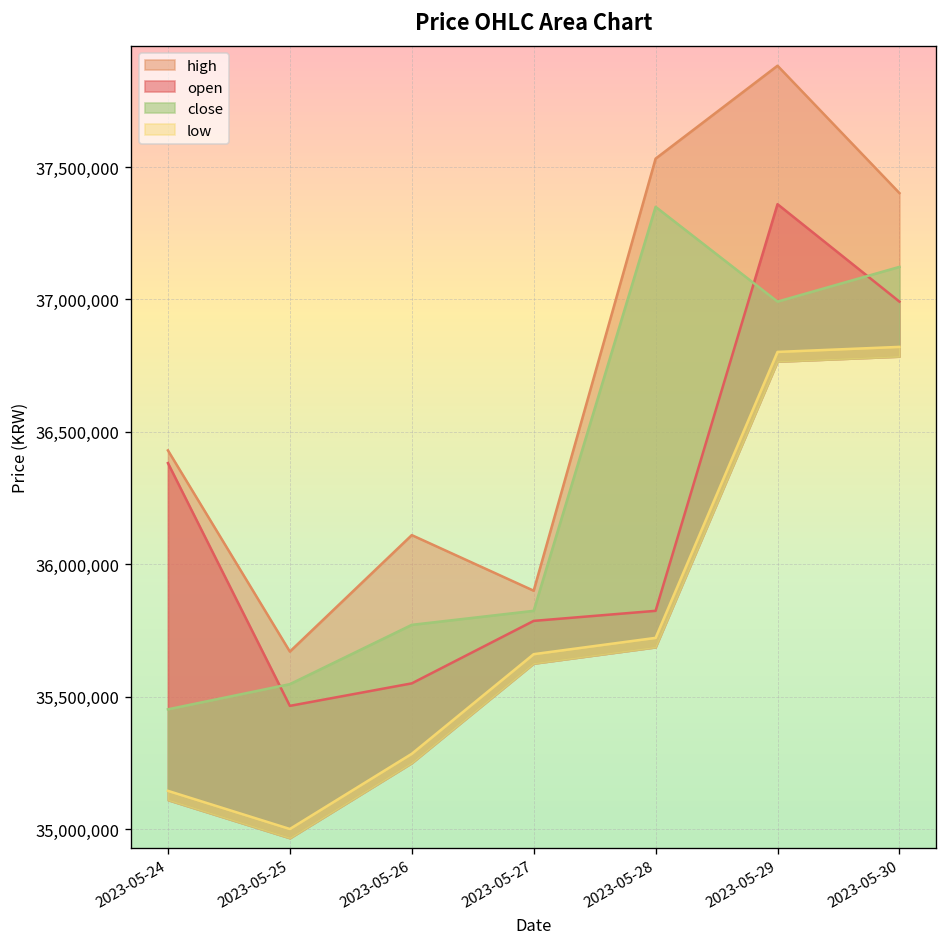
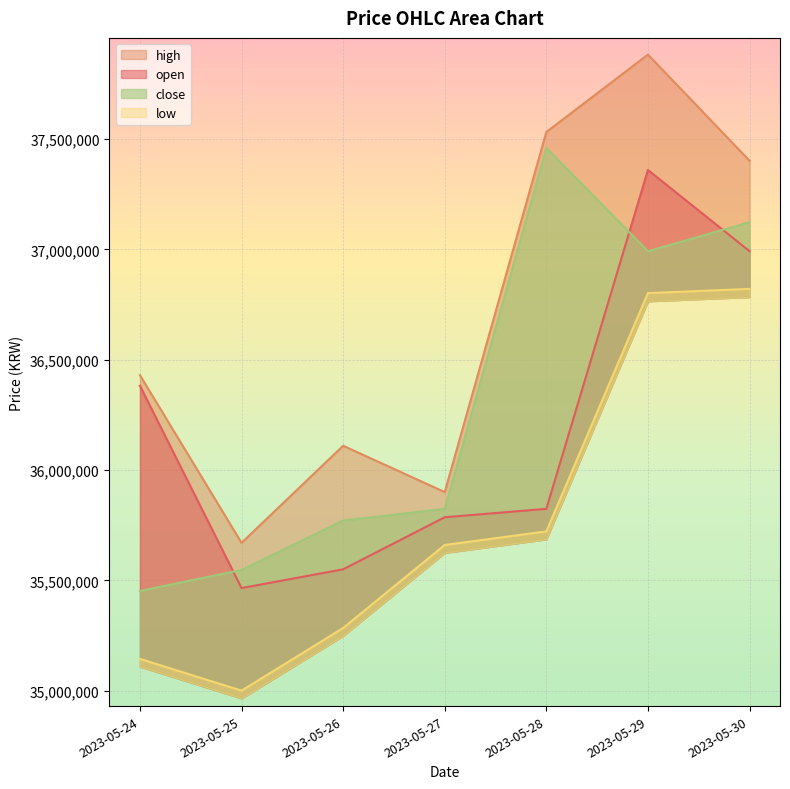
  {
    "close": {
      "2023-05-24": "35,450,000",
      "2023-05-25": "35,550,000",
      "2023-05-26": "35,770,000",
      "2023-05-27": "35,820,000",
-     "2023-05-28": "37,350,000",
+     "2023-05-28": "37,460,000",
      "2023-05-29": "36,990,000",
      "2023-05-30": "37,120,000"
    },
    "low": {
      "2023-05-24": "35,140,000",
      "2023-05-25": "35,000,000",
      "2023-05-26": "35,280,000",
      "2023-05-27": "35,660,000",
      "2023-05-28": "35,720,000",
      "2023-05-29": "36,800,000",
      "2023-05-30": "36,820,000"
    }
  }
